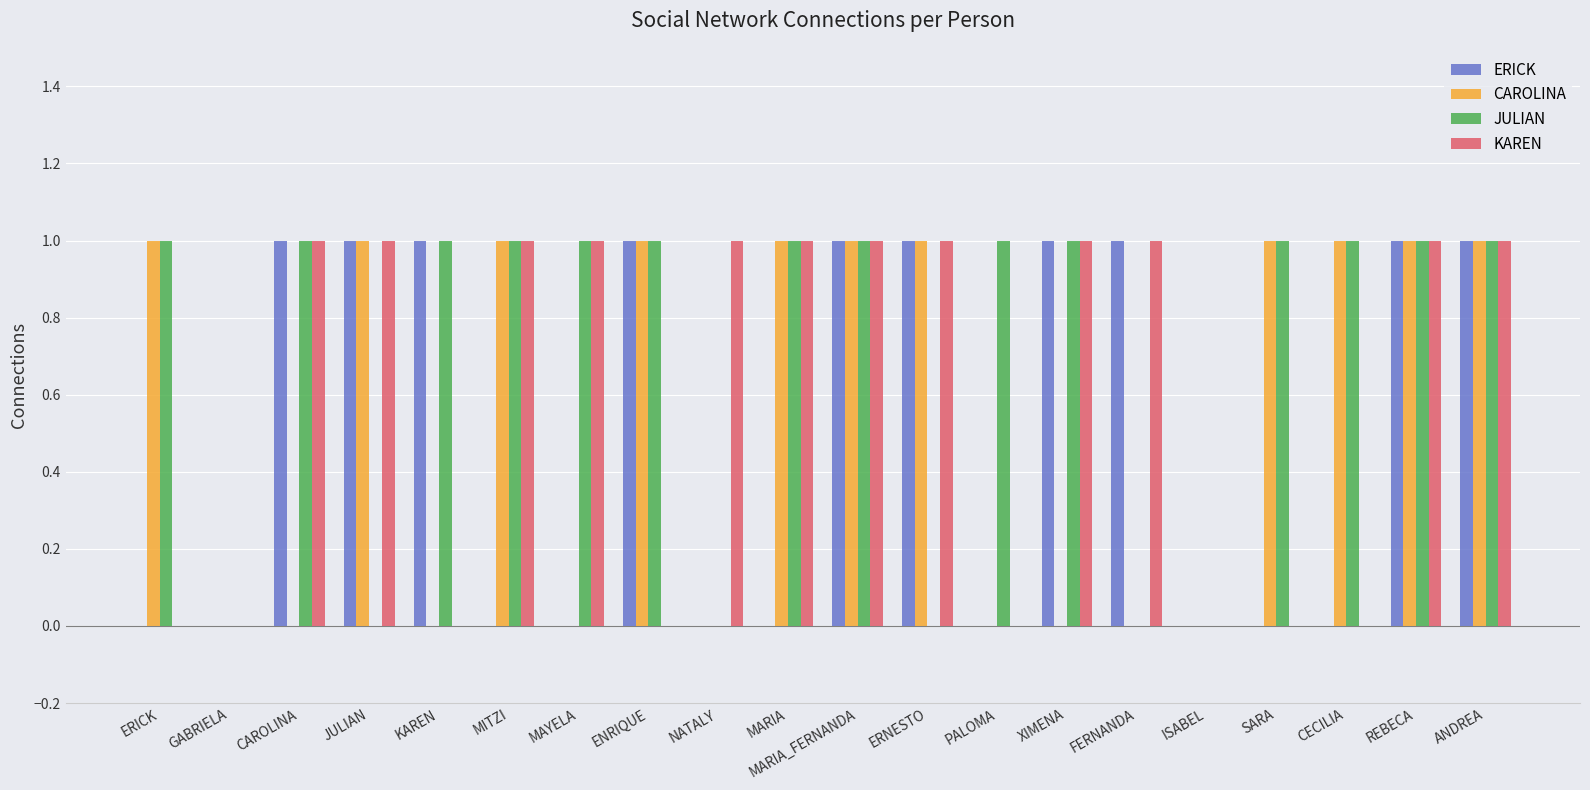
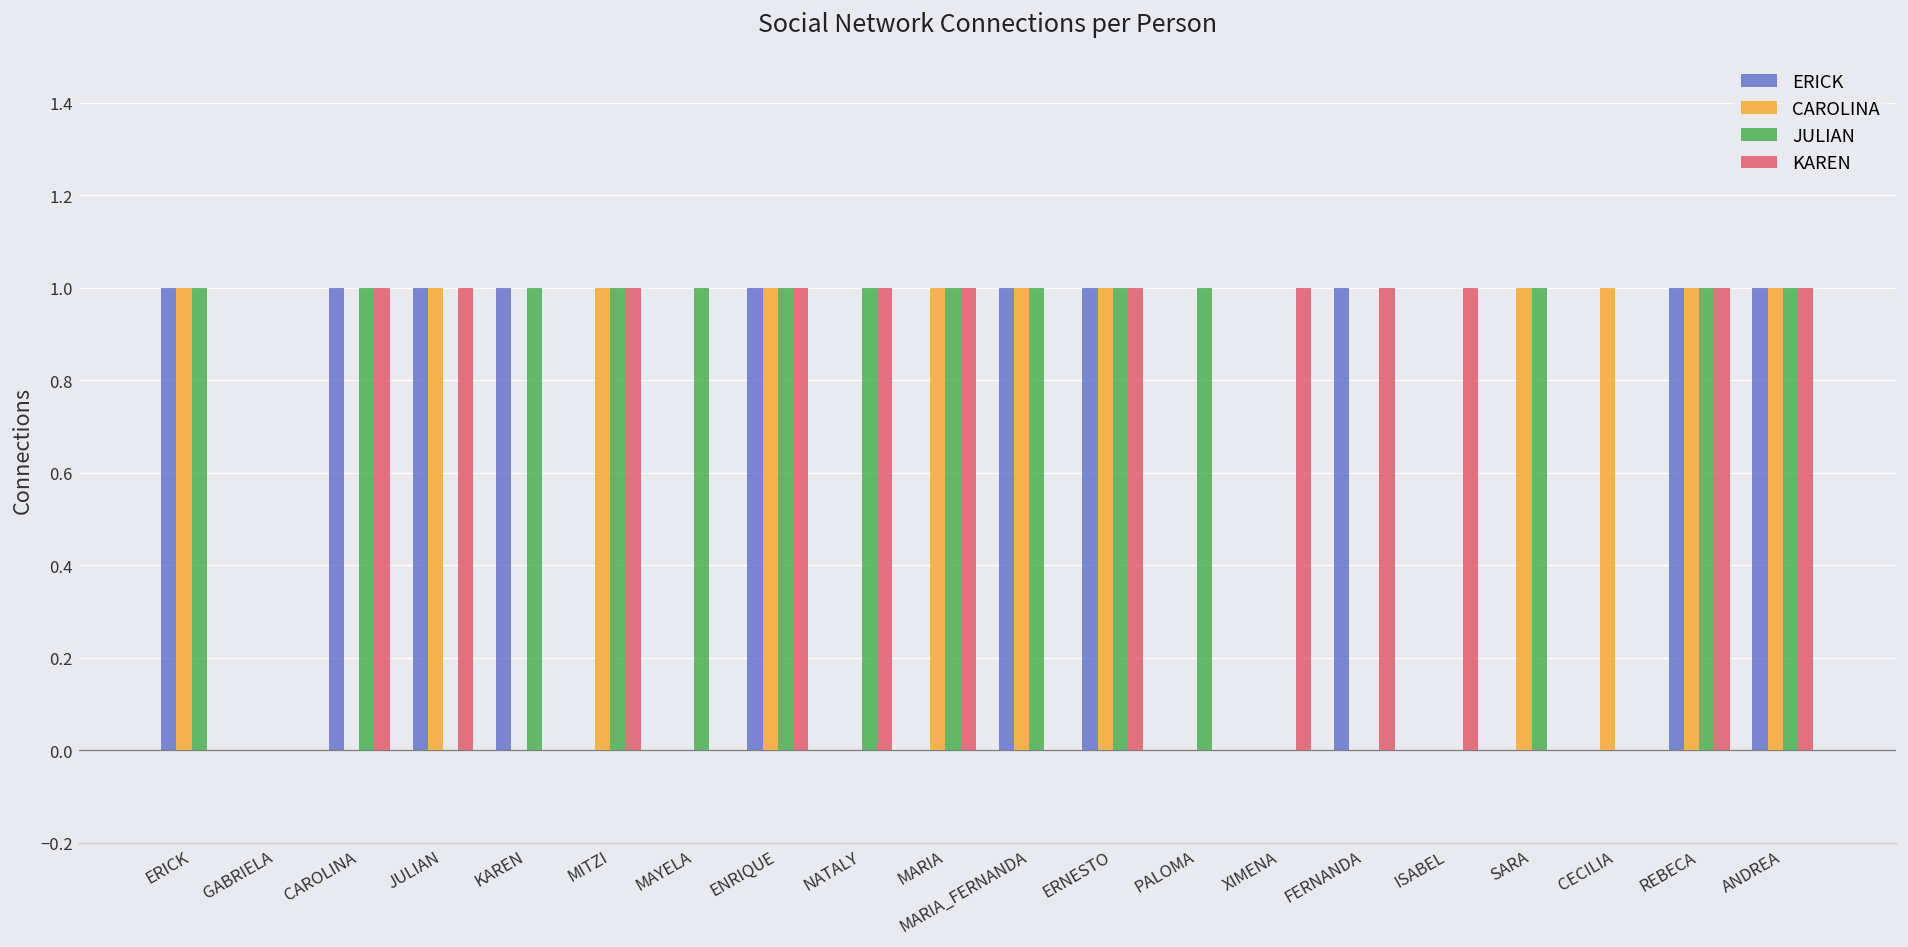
  {
    "ERICK": {
-     "ERICK": 0,
+     "ERICK": 1,
      "GABRIELA": 0,
      "CAROLINA": 1,
      "JULIAN": 1,
      "KAREN": 1,
      "MITZI": 0,
      "MAYELA": 0,
      "ENRIQUE": 1,
      "NATALY": 0,
      "MARIA": 0,
      "MARIA_FERNANDA": 1,
      "ERNESTO": 1,
      "PALOMA": 0,
-     "XIMENA": 1,
+     "XIMENA": 0,
      "FERNANDA": 1,
      "ISABEL": 0,
      "SARA": 0,
      "CECILIA": 0,
      "REBECA": 1,
      "ANDREA": 1
    },
    "CAROLINA": {
      "ERICK": 1,
      "GABRIELA": 0,
      "CAROLINA": 0,
      "JULIAN": 1,
      "KAREN": 0,
      "MITZI": 1,
      "MAYELA": 0,
      "ENRIQUE": 1,
      "NATALY": 0,
      "MARIA": 1,
      "MARIA_FERNANDA": 1,
      "ERNESTO": 1,
      "PALOMA": 0,
      "XIMENA": 0,
      "FERNANDA": 0,
      "ISABEL": 0,
      "SARA": 1,
      "CECILIA": 1,
      "REBECA": 1,
      "ANDREA": 1
    },
    "JULIAN": {
      "ERICK": 1,
      "GABRIELA": 0,
      "CAROLINA": 1,
      "JULIAN": 0,
      "KAREN": 1,
      "MITZI": 1,
      "MAYELA": 1,
      "ENRIQUE": 1,
-     "NATALY": 0,
+     "NATALY": 1,
      "MARIA": 1,
      "MARIA_FERNANDA": 1,
-     "ERNESTO": 0,
+     "ERNESTO": 1,
      "PALOMA": 1,
-     "XIMENA": 1,
+     "XIMENA": 0,
      "FERNANDA": 0,
      "ISABEL": 0,
      "SARA": 1,
-     "CECILIA": 1,
+     "CECILIA": 0,
      "REBECA": 1,
      "ANDREA": 1
    },
    "KAREN": {
      "ERICK": 0,
      "GABRIELA": 0,
      "CAROLINA": 1,
      "JULIAN": 1,
      "KAREN": 0,
      "MITZI": 1,
-     "MAYELA": 1,
-     "ENRIQUE": 0,
+     "MAYELA": 0,
+     "ENRIQUE": 1,
      "NATALY": 1,
      "MARIA": 1,
-     "MARIA_FERNANDA": 1,
+     "MARIA_FERNANDA": 0,
      "ERNESTO": 1,
      "PALOMA": 0,
      "XIMENA": 1,
      "FERNANDA": 1,
-     "ISABEL": 0,
+     "ISABEL": 1,
      "SARA": 0,
      "CECILIA": 0,
      "REBECA": 1,
      "ANDREA": 1
    }
  }
